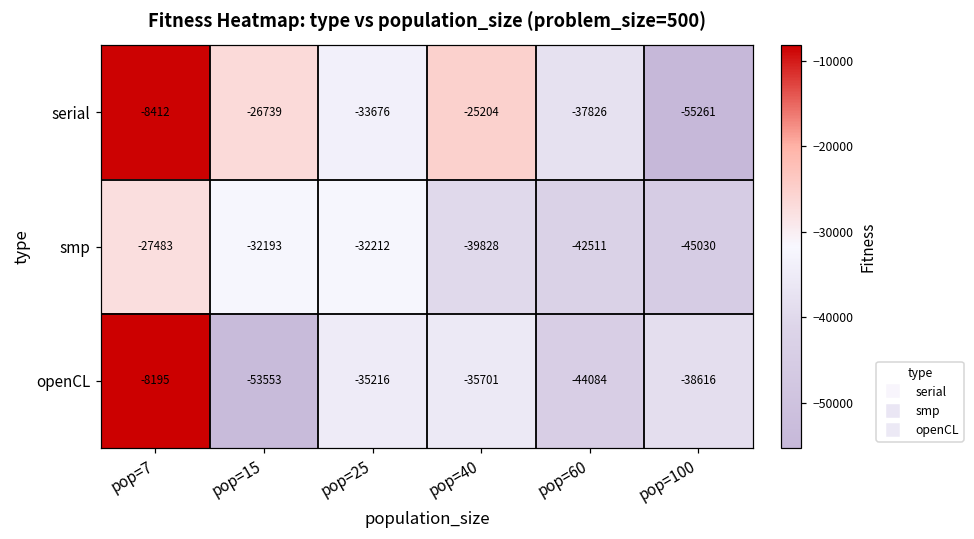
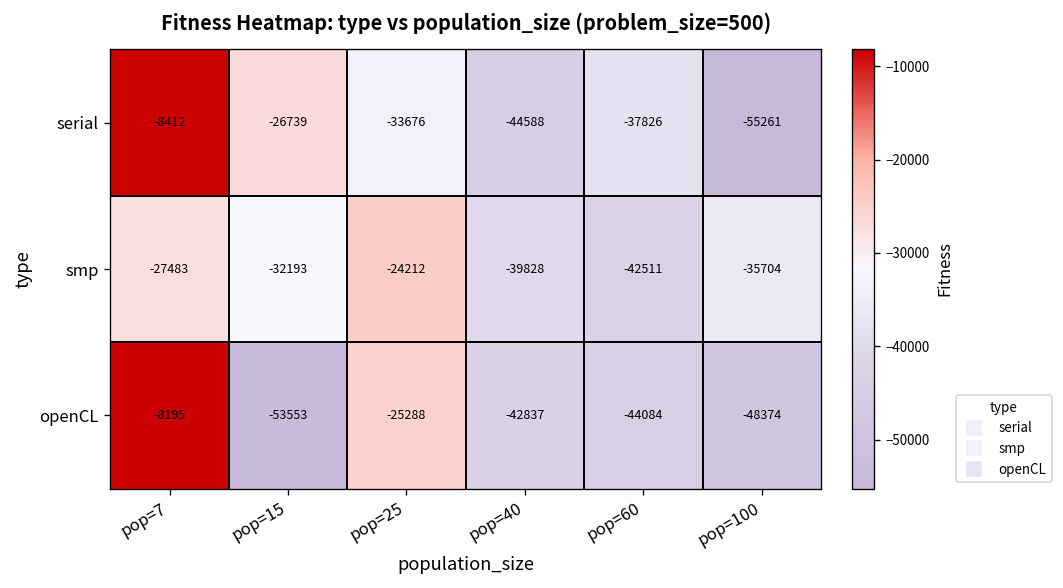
  {
    "serial": {
      "pop=7": -8412,
      "pop=15": -26739,
      "pop=25": -33676,
-     "pop=40": -25204,
+     "pop=40": -44588,
      "pop=60": -37826,
      "pop=100": -55261
    },
    "smp": {
      "pop=7": -27483,
      "pop=15": -32193,
-     "pop=25": -32212,
+     "pop=25": -24212,
      "pop=40": -39828,
      "pop=60": -42511,
-     "pop=100": -45030
+     "pop=100": -35704
    },
    "openCL": {
      "pop=7": -8195,
      "pop=15": -53553,
-     "pop=25": -35216,
-     "pop=40": -35701,
+     "pop=25": -25288,
+     "pop=40": -42837,
      "pop=60": -44084,
-     "pop=100": -38616
+     "pop=100": -48374
    }
  }
